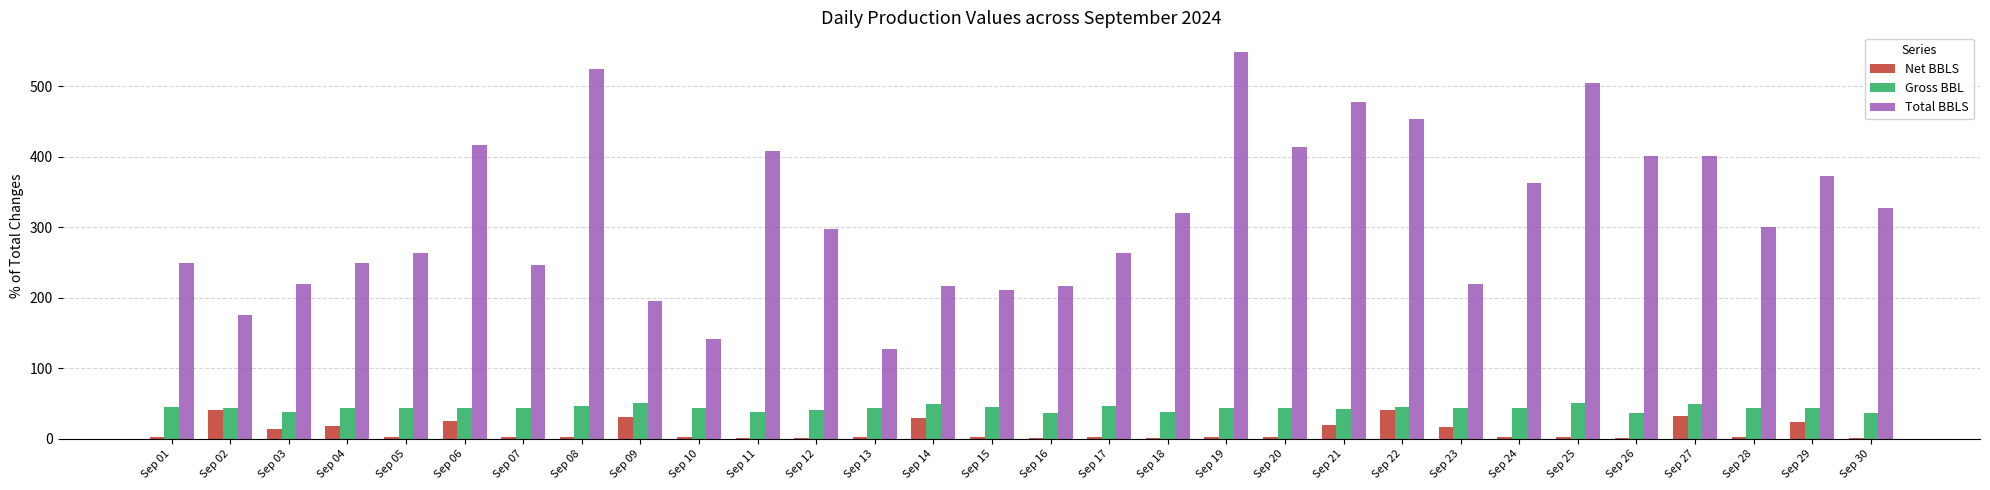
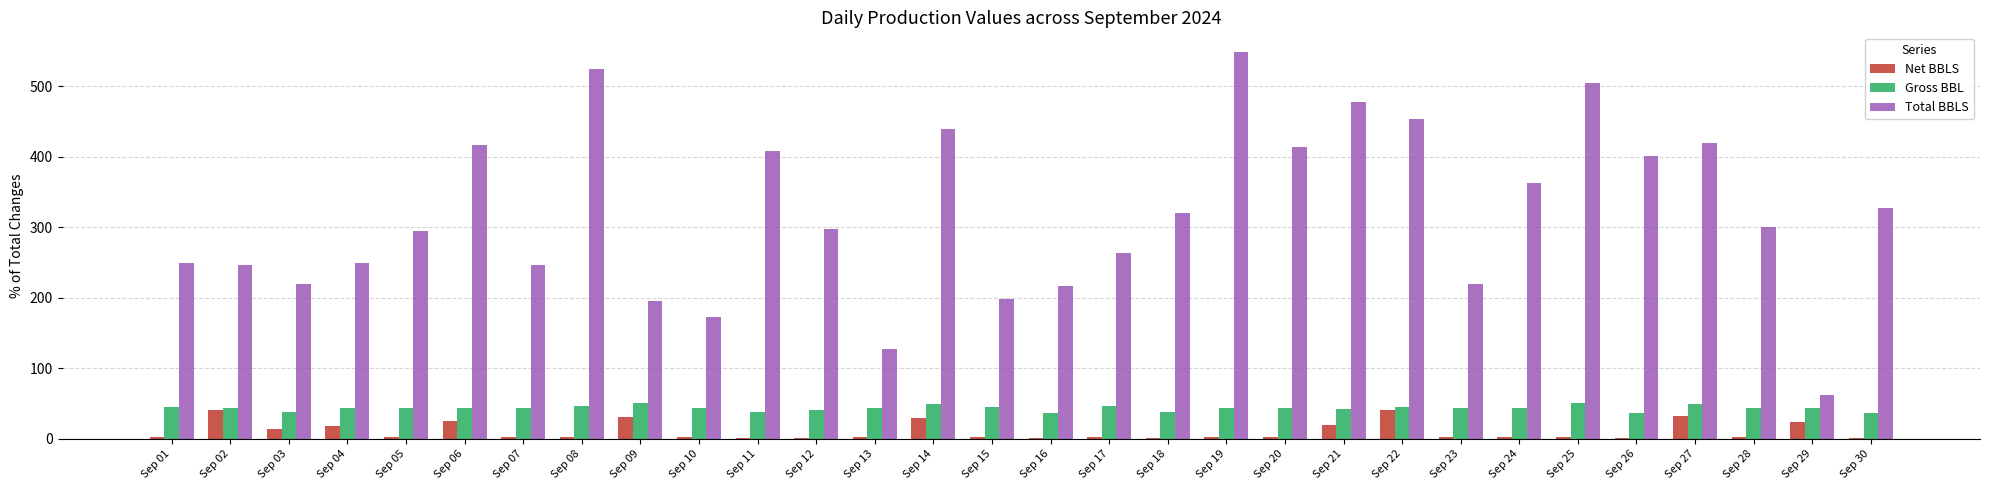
  {
    "Net BBLS": {
      "Sep 02": 40,
      "Sep 03": 10,
      "Sep 04": 20,
      "Sep 06": 30,
      "Sep 09": 30,
      "Sep 14": 30,
      "Sep 21": 20,
      "Sep 22": 40,
-     "Sep 23": 20,
+     "Sep 23": 0,
      "Sep 27": 30,
      "Sep 29": 20
    },
    "Gross BBL": {
      "Sep 01": 50,
      "Sep 02": 40,
      "Sep 03": 40,
      "Sep 04": 40,
      "Sep 05": 40,
      "Sep 06": 40,
      "Sep 07": 40,
      "Sep 08": 50,
      "Sep 09": 50,
      "Sep 10": 40,
      "Sep 11": 40,
      "Sep 12": 40,
      "Sep 13": 40,
      "Sep 14": 50,
      "Sep 15": 50,
      "Sep 16": 40,
      "Sep 17": 50,
      "Sep 18": 40,
      "Sep 19": 40,
      "Sep 20": 40,
      "Sep 21": 40,
      "Sep 22": 50,
      "Sep 23": 40,
      "Sep 24": 40,
      "Sep 25": 50,
      "Sep 26": 40,
      "Sep 27": 50,
      "Sep 28": 40,
      "Sep 29": 40,
      "Sep 30": 40
    },
    "Total BBLS": {
      "Sep 01": 250,
-     "Sep 02": 180,
+     "Sep 02": 250,
      "Sep 03": 220,
      "Sep 04": 250,
-     "Sep 05": 260,
+     "Sep 05": 290,
      "Sep 06": 420,
      "Sep 07": 250,
      "Sep 08": 520,
      "Sep 09": 200,
-     "Sep 10": 140,
+     "Sep 10": 170,
      "Sep 11": 410,
      "Sep 12": 300,
      "Sep 13": 130,
-     "Sep 14": 220,
-     "Sep 15": 210,
+     "Sep 14": 440,
+     "Sep 15": 200,
      "Sep 16": 220,
      "Sep 17": 260,
      "Sep 18": 320,
      "Sep 19": 550,
      "Sep 20": 410,
      "Sep 21": 480,
      "Sep 22": 450,
      "Sep 23": 220,
      "Sep 24": 360,
      "Sep 25": 510,
      "Sep 26": 400,
-     "Sep 27": 400,
+     "Sep 27": 420,
      "Sep 28": 300,
-     "Sep 29": 370,
+     "Sep 29": 60,
      "Sep 30": 330
    }
  }
